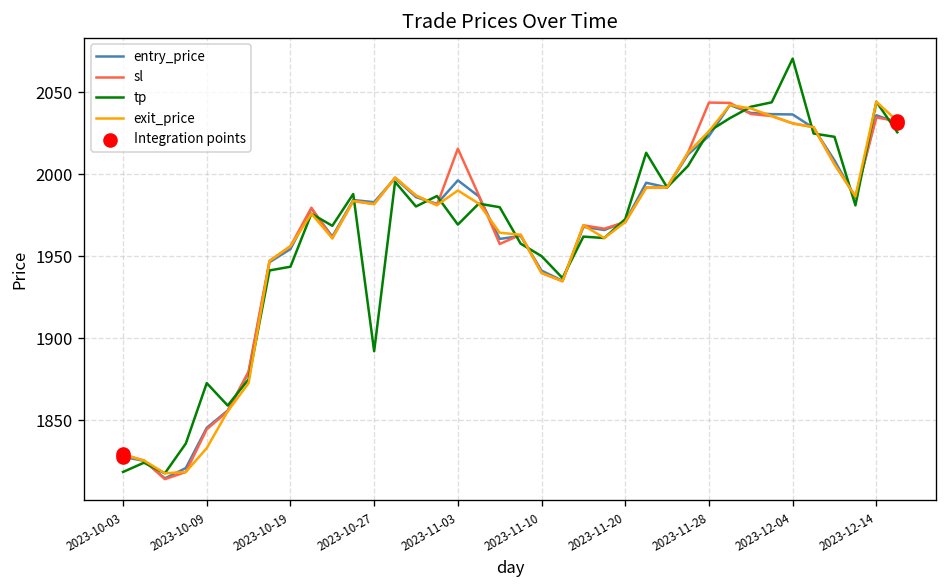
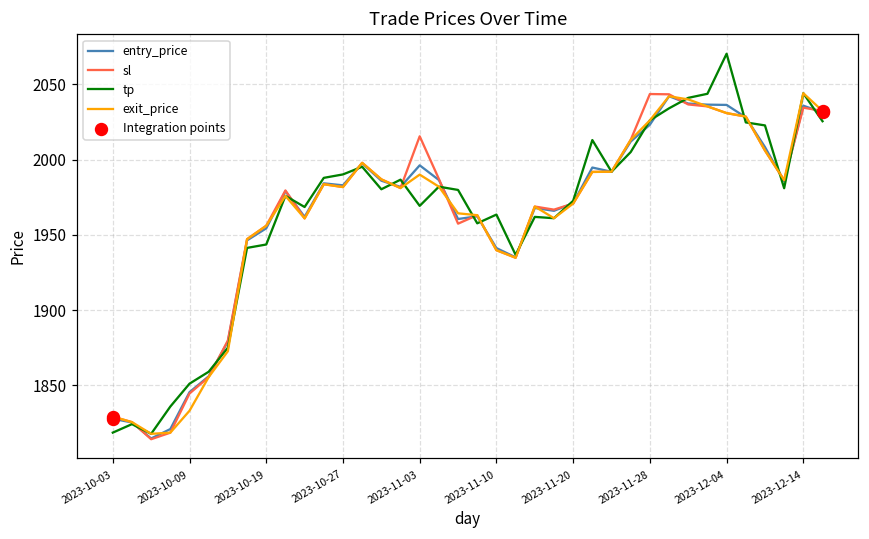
  {
    "entry_price": {
      "2023-11-03": 1996,
      "2023-11-28": 2023,
      "2023-12-04": 2036
    },
    "sl": {
      "2023-11-03": 2015,
      "2023-11-28": 2044
    },
    "tp": {
      "2023-10-03": 1819,
-     "2023-10-09": 1873,
+     "2023-10-09": 1851,
      "2023-10-19": 1944,
-     "2023-10-27": 1892,
+     "2023-10-27": 1990,
      "2023-11-03": 1969,
-     "2023-11-10": 1950,
+     "2023-11-10": 1963,
      "2023-12-04": 2070
    },
    "exit_price": {
      "2023-10-09": 1833,
      "2023-11-03": 1990
    }
  }
